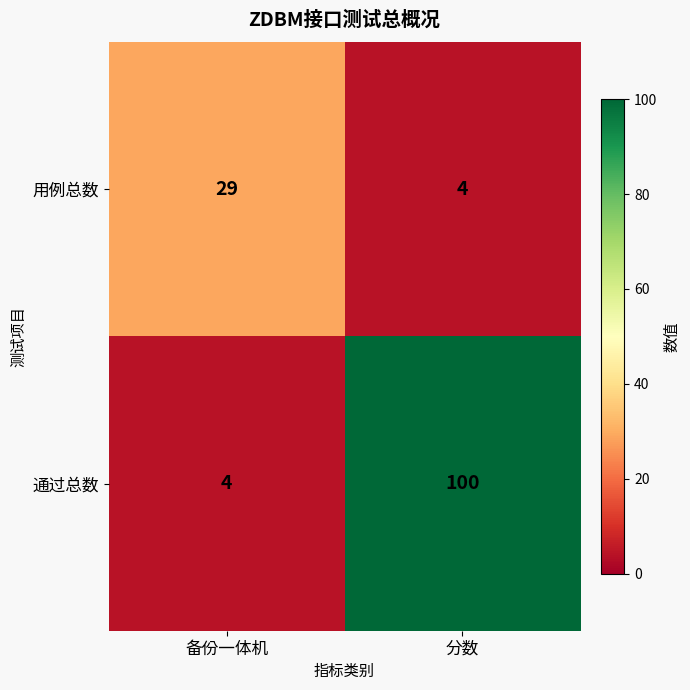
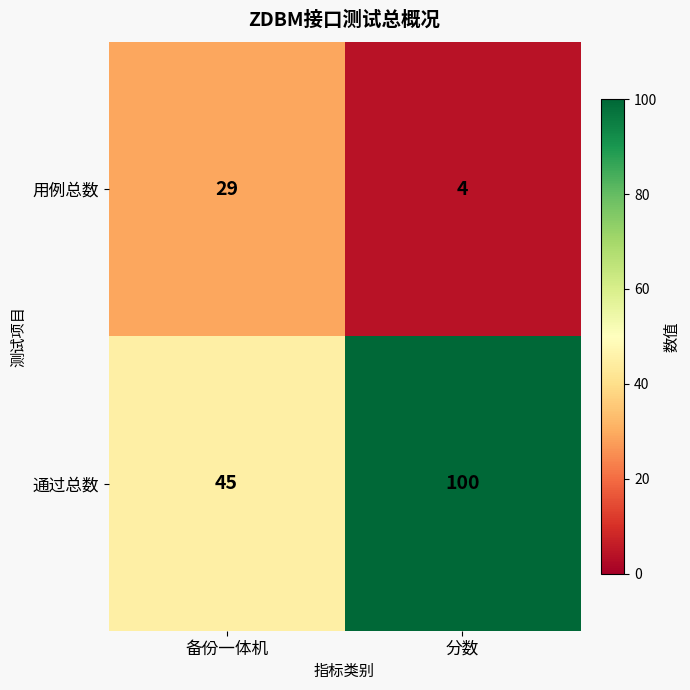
  {
    "用例总数": {
      "备份一体机": 29,
      "分数": 4
    },
    "通过总数": {
-     "备份一体机": 4,
+     "备份一体机": 45,
      "分数": 100
    }
  }
